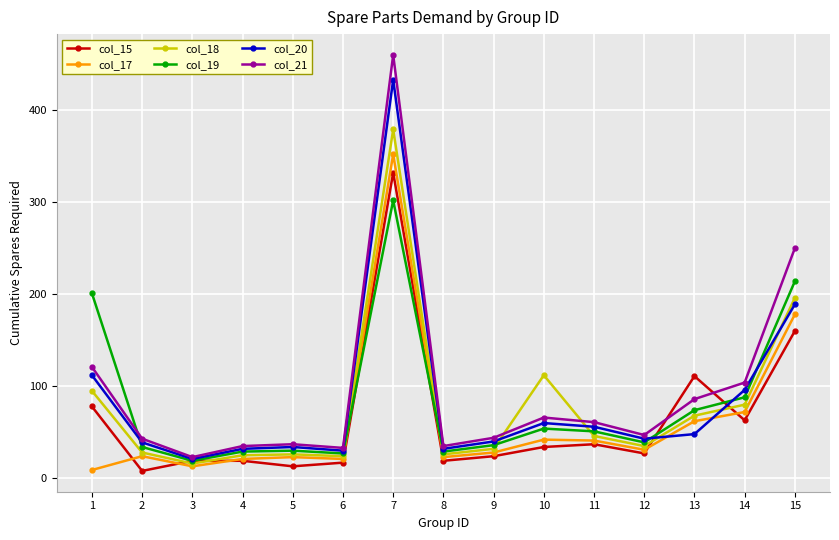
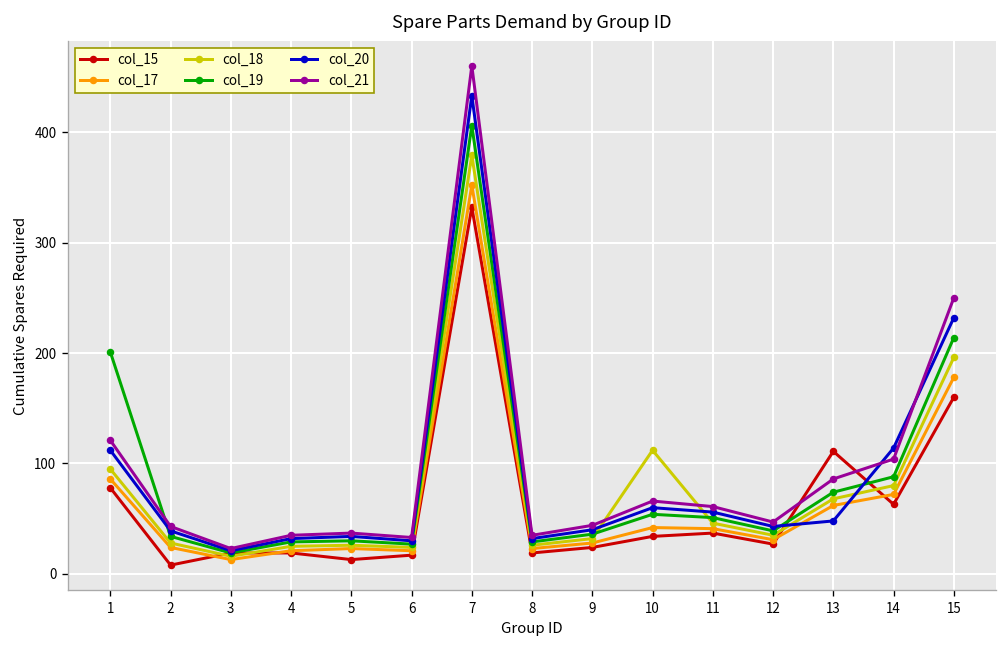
  {
    "col_15": {
      "1": 80,
      "2": 10,
      "5": 10,
      "6": 20,
      "7": 330,
      "8": 20,
      "9": 20,
      "10": 30,
      "11": 40,
      "12": 30,
      "13": 110,
      "14": 60,
      "15": 160
    },
    "col_17": {
-     "1": 10,
+     "1": 90,
      "2": 20,
      "3": 10,
      "5": 20,
      "6": 20,
      "7": 350,
      "8": 20,
      "9": 30,
      "10": 40,
      "11": 40,
      "12": 30,
      "13": 60,
      "14": 70,
      "15": 180
    },
    "col_18": {
      "1": 100,
      "2": 30,
      "3": 20,
      "4": 30,
      "5": 30,
      "6": 20,
      "7": 380,
      "8": 30,
      "9": 30,
      "10": 110,
      "11": 50,
      "12": 40,
      "13": 70,
      "14": 80,
      "15": 200
    },
    "col_19": {
      "1": 200,
      "2": 30,
      "4": 30,
      "5": 30,
      "6": 30,
-     "7": 300,
+     "7": 410,
      "8": 30,
      "9": 40,
      "10": 50,
      "11": 50,
      "12": 40,
      "13": 70,
      "14": 90,
      "15": 210
    },
    "col_20": {
      "1": 110,
      "2": 40,
      "4": 30,
      "5": 30,
      "6": 30,
      "7": 430,
      "8": 30,
      "9": 40,
      "10": 60,
      "11": 60,
      "12": 40,
      "13": 50,
-     "14": 100,
-     "15": 190
+     "14": 110,
+     "15": 230
    },
    "col_21": {
      "1": 120,
      "2": 40,
      "4": 40,
      "5": 40,
      "6": 30,
      "7": 460,
      "8": 40,
      "9": 40,
      "10": 70,
      "11": 60,
      "12": 50,
      "13": 90,
      "14": 100,
      "15": 250
    }
  }
